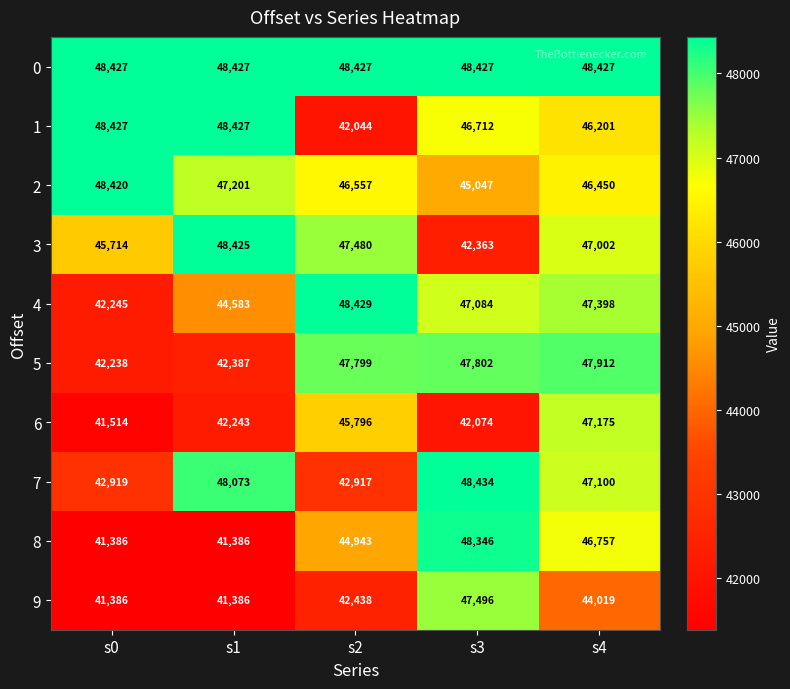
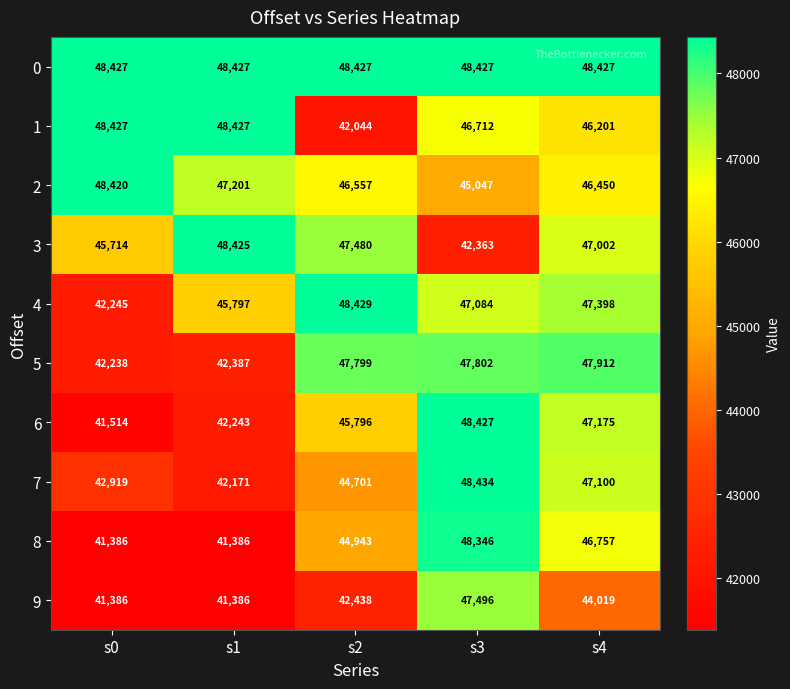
  {
    "0": {
      "s0": "48,427",
      "s1": "48,427",
      "s2": "48,427",
      "s3": "48,427"
    },
    "1": {
      "s0": "48,427",
      "s1": "48,427",
      "s2": "42,044",
      "s3": "46,712",
      "s4": "46,201"
    },
    "2": {
      "s0": "48,420",
      "s1": "47,201",
      "s2": "46,557",
      "s3": "45,047",
      "s4": "46,450"
    },
    "3": {
      "s0": "45,714",
      "s1": "48,425",
      "s2": "47,480",
      "s3": "42,363",
      "s4": "47,002"
    },
    "4": {
      "s0": "42,245",
-     "s1": "44,583",
+     "s1": "45,797",
      "s2": "48,429",
      "s3": "47,084",
      "s4": "47,398"
    },
    "5": {
      "s0": "42,238",
      "s1": "42,387",
      "s2": "47,799",
      "s3": "47,802",
      "s4": "47,912"
    },
    "6": {
      "s0": "41,514",
      "s1": "42,243",
      "s2": "45,796",
-     "s3": "42,074",
+     "s3": "48,427",
      "s4": "47,175"
    },
    "7": {
      "s0": "42,919",
-     "s1": "48,073",
-     "s2": "42,917",
+     "s1": "42,171",
+     "s2": "44,701",
      "s3": "48,434",
      "s4": "47,100"
    },
    "8": {
      "s0": "41,386",
      "s1": "41,386",
      "s2": "44,943",
      "s3": "48,346",
      "s4": "46,757"
    },
    "9": {
      "s0": "41,386",
      "s1": "41,386",
      "s2": "42,438",
      "s3": "47,496",
      "s4": "44,019"
    }
  }
